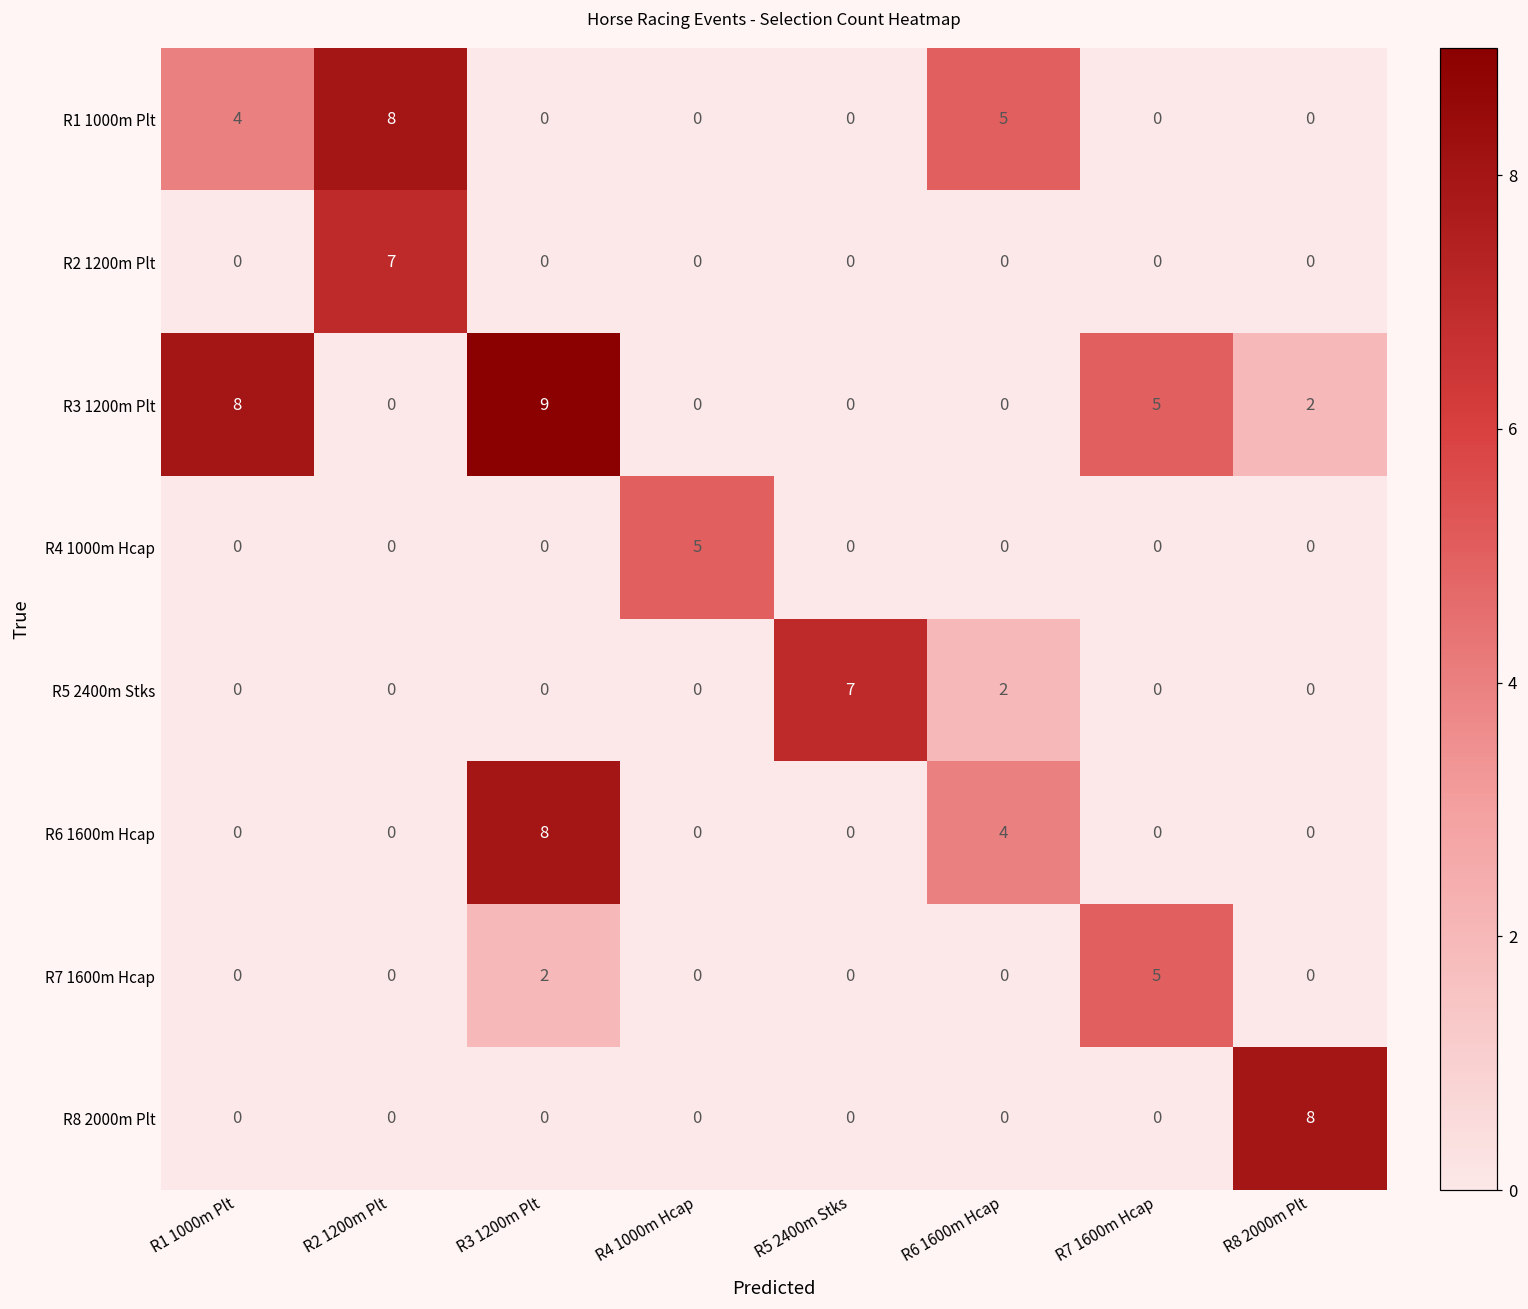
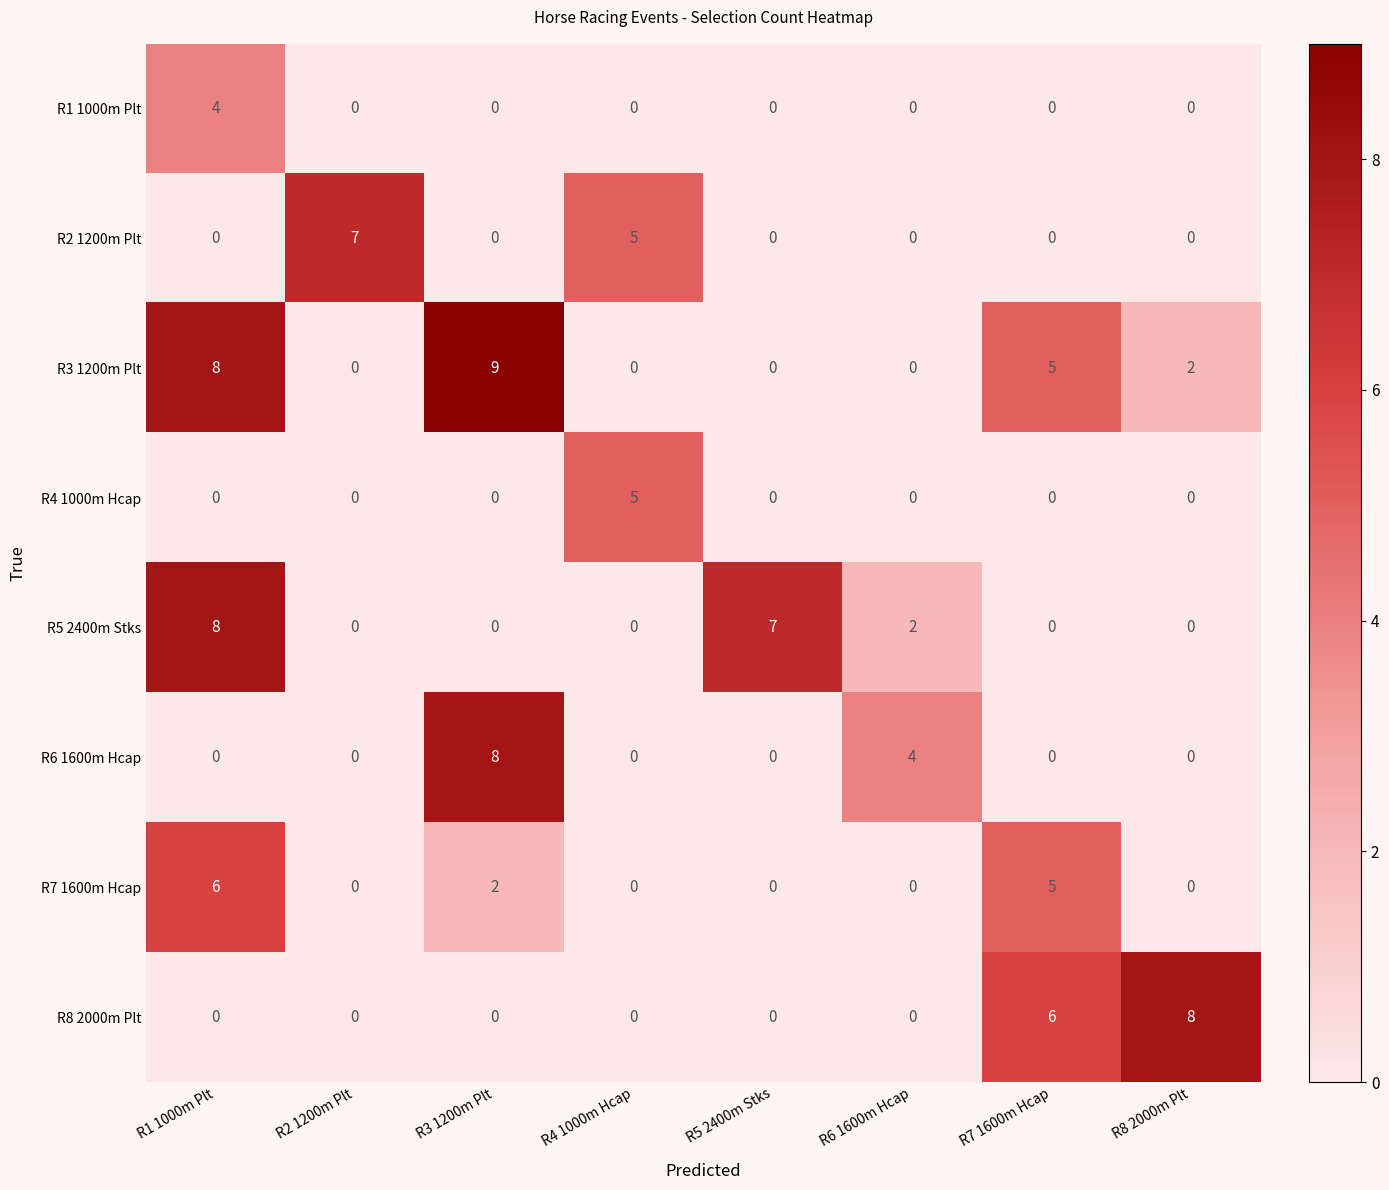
  {
    "R1 1000m Plt": {
      "R1 1000m Plt": 4,
-     "R2 1200m Plt": 8,
+     "R2 1200m Plt": 0,
      "R3 1200m Plt": 0,
      "R4 1000m Hcap": 0,
      "R5 2400m Stks": 0,
-     "R6 1600m Hcap": 5,
+     "R6 1600m Hcap": 0,
      "R7 1600m Hcap": 0,
      "R8 2000m Plt": 0
    },
    "R2 1200m Plt": {
      "R1 1000m Plt": 0,
      "R2 1200m Plt": 7,
      "R3 1200m Plt": 0,
-     "R4 1000m Hcap": 0,
+     "R4 1000m Hcap": 5,
      "R5 2400m Stks": 0,
      "R6 1600m Hcap": 0,
      "R7 1600m Hcap": 0,
      "R8 2000m Plt": 0
    },
    "R3 1200m Plt": {
      "R1 1000m Plt": 8,
      "R2 1200m Plt": 0,
      "R3 1200m Plt": 9,
      "R4 1000m Hcap": 0,
      "R5 2400m Stks": 0,
      "R6 1600m Hcap": 0,
      "R7 1600m Hcap": 5,
      "R8 2000m Plt": 2
    },
    "R4 1000m Hcap": {
      "R1 1000m Plt": 0,
      "R2 1200m Plt": 0,
      "R3 1200m Plt": 0,
      "R4 1000m Hcap": 5,
      "R5 2400m Stks": 0,
      "R6 1600m Hcap": 0,
      "R7 1600m Hcap": 0,
      "R8 2000m Plt": 0
    },
    "R5 2400m Stks": {
-     "R1 1000m Plt": 0,
+     "R1 1000m Plt": 8,
      "R2 1200m Plt": 0,
      "R3 1200m Plt": 0,
      "R4 1000m Hcap": 0,
      "R5 2400m Stks": 7,
      "R6 1600m Hcap": 2,
      "R7 1600m Hcap": 0,
      "R8 2000m Plt": 0
    },
    "R6 1600m Hcap": {
      "R1 1000m Plt": 0,
      "R2 1200m Plt": 0,
      "R3 1200m Plt": 8,
      "R4 1000m Hcap": 0,
      "R5 2400m Stks": 0,
      "R6 1600m Hcap": 4,
      "R7 1600m Hcap": 0,
      "R8 2000m Plt": 0
    },
    "R7 1600m Hcap": {
-     "R1 1000m Plt": 0,
+     "R1 1000m Plt": 6,
      "R2 1200m Plt": 0,
      "R3 1200m Plt": 2,
      "R4 1000m Hcap": 0,
      "R5 2400m Stks": 0,
      "R6 1600m Hcap": 0,
      "R7 1600m Hcap": 5,
      "R8 2000m Plt": 0
    },
    "R8 2000m Plt": {
      "R1 1000m Plt": 0,
      "R2 1200m Plt": 0,
      "R3 1200m Plt": 0,
      "R4 1000m Hcap": 0,
      "R5 2400m Stks": 0,
      "R6 1600m Hcap": 0,
-     "R7 1600m Hcap": 0,
+     "R7 1600m Hcap": 6,
      "R8 2000m Plt": 8
    }
  }
